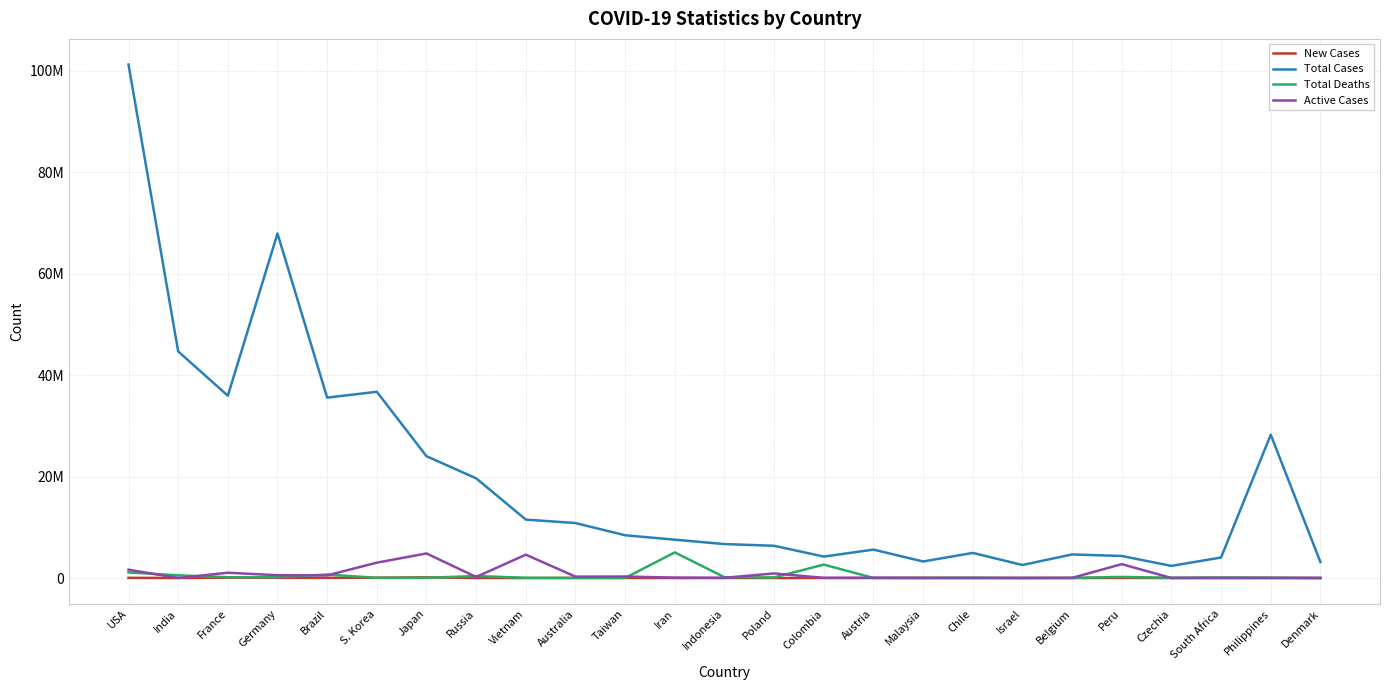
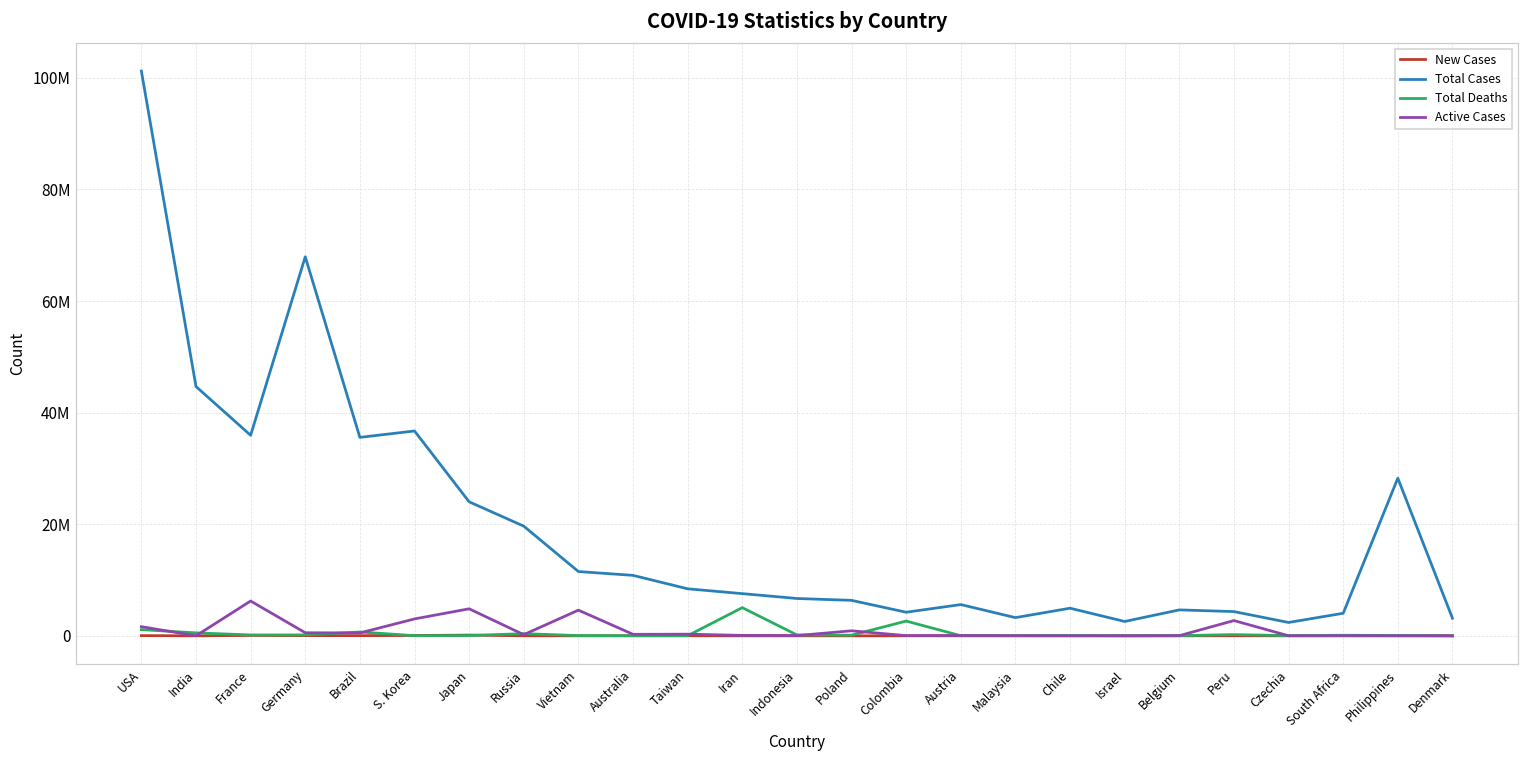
  {
    "New Cases": {
      "USA": 0
    },
    "Total Cases": {
      "USA": 101000000,
      "India": 45000000,
      "France": 36000000,
      "Germany": 68000000,
      "Brazil": 36000000,
      "S. Korea": 37000000,
      "Japan": 24000000,
      "Russia": 20000000,
      "Vietnam": 12000000,
      "Australia": 11000000,
      "Taiwan": 8000000,
      "Iran": 8000000,
      "Indonesia": 7000000,
      "Poland": 6000000,
      "Colombia": 4000000,
      "Austria": 6000000,
      "Malaysia": 3000000,
      "Chile": 5000000,
      "Israel": 3000000,
      "Belgium": 5000000,
      "Peru": 4000000,
      "Czechia": 2000000,
      "South Africa": 4000000,
      "Philippines": 28000000,
      "Denmark": 3000000
    },
    "Total Deaths": {
      "USA": 1000000,
      "India": 1000000,
      "Iran": 5000000,
      "Colombia": 3000000
    },
    "Active Cases": {
      "USA": 2000000,
-     "France": 1000000,
+     "France": 6000000,
      "S. Korea": 3000000,
      "Japan": 5000000,
      "Vietnam": 5000000,
      "Poland": 1000000,
      "Peru": 3000000
    }
  }
